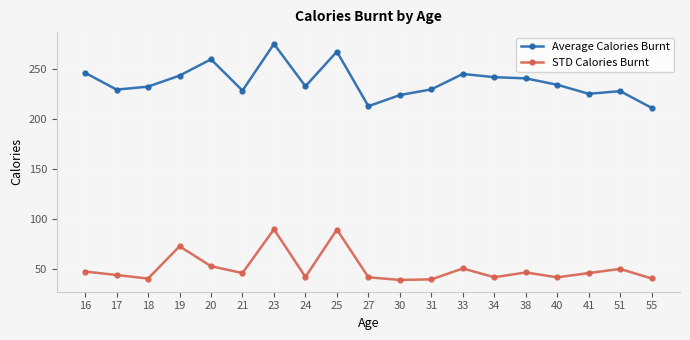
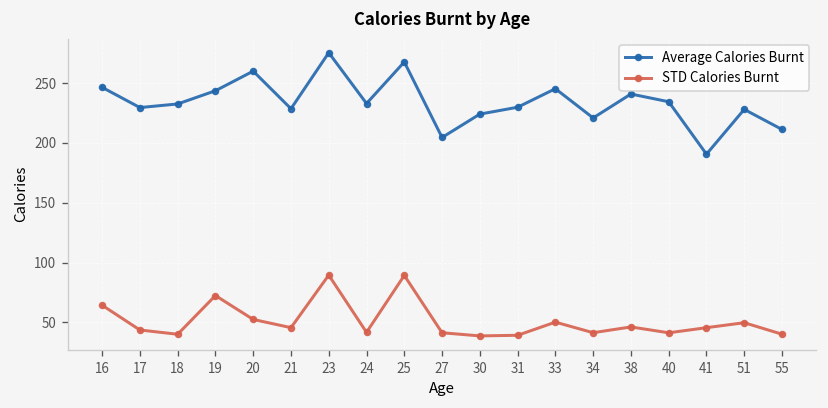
  {
    "Average Calories Burnt": {
      "16": 250,
      "17": 230,
      "18": 230,
      "19": 240,
      "20": 260,
      "21": 230,
      "23": 280,
      "24": 230,
      "25": 270,
-     "27": 210,
+     "27": 200,
      "30": 220,
      "31": 230,
      "33": 250,
-     "34": 240,
+     "34": 220,
      "38": 240,
      "40": 230,
-     "41": 230,
+     "41": 190,
      "51": 230,
      "55": 210
    },
    "STD Calories Burnt": {
-     "16": 50,
+     "16": 60,
      "17": 40,
      "18": 40,
      "19": 70,
      "20": 50,
      "21": 50,
      "23": 90,
      "24": 40,
      "25": 90,
      "27": 40,
      "30": 40,
      "31": 40,
      "33": 50,
      "34": 40,
      "38": 50,
      "40": 40,
      "41": 50,
      "51": 50,
      "55": 40
    }
  }
